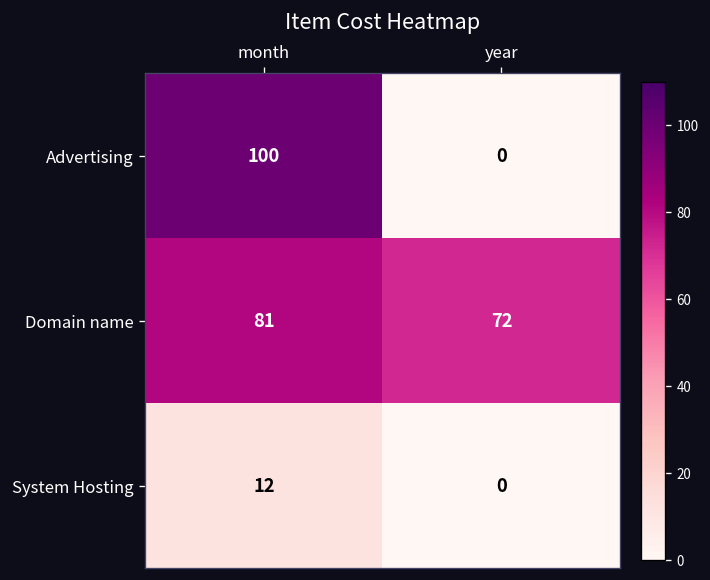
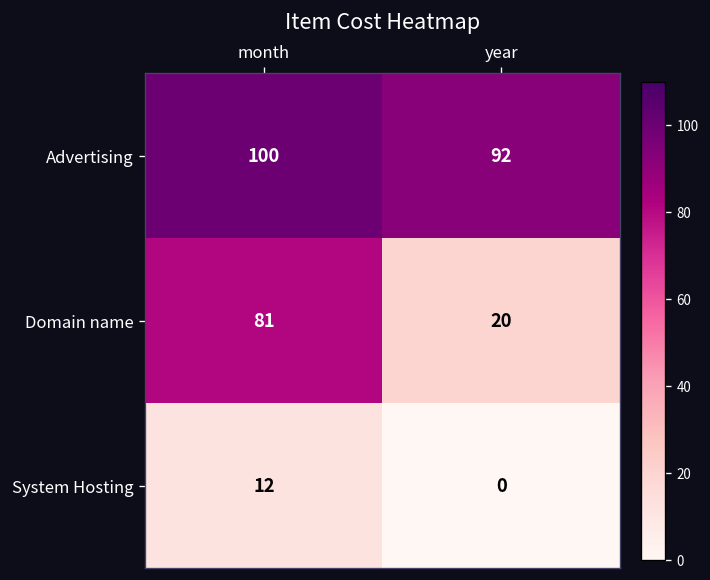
  {
    "Advertising": {
      "month": 100,
-     "year": 0
+     "year": 92
    },
    "Domain name": {
      "month": 81,
-     "year": 72
+     "year": 20
    },
    "System Hosting": {
      "month": 12,
      "year": 0
    }
  }
